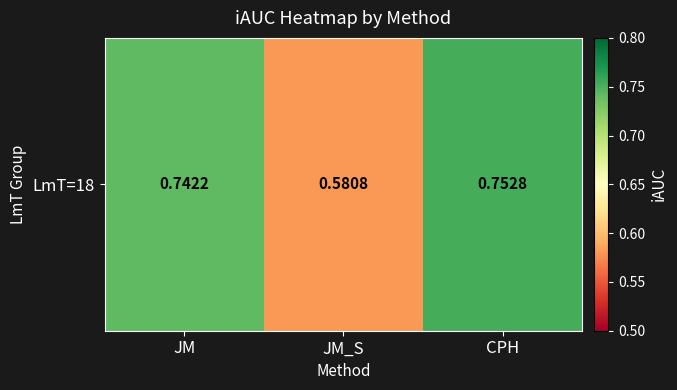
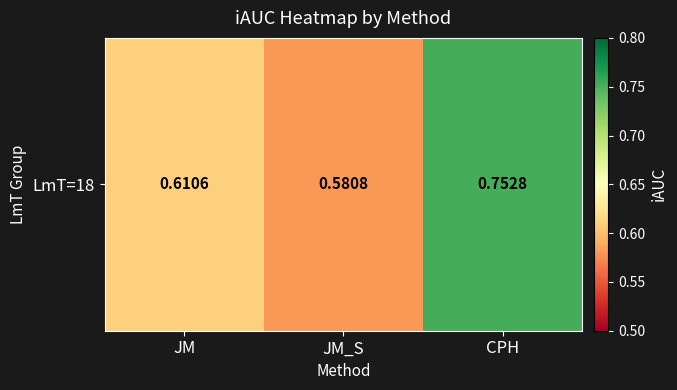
  {
    "LmT=18": {
-     "JM": 0.7422,
+     "JM": 0.6106,
      "JM_S": 0.5808,
      "CPH": 0.7528
    }
  }
